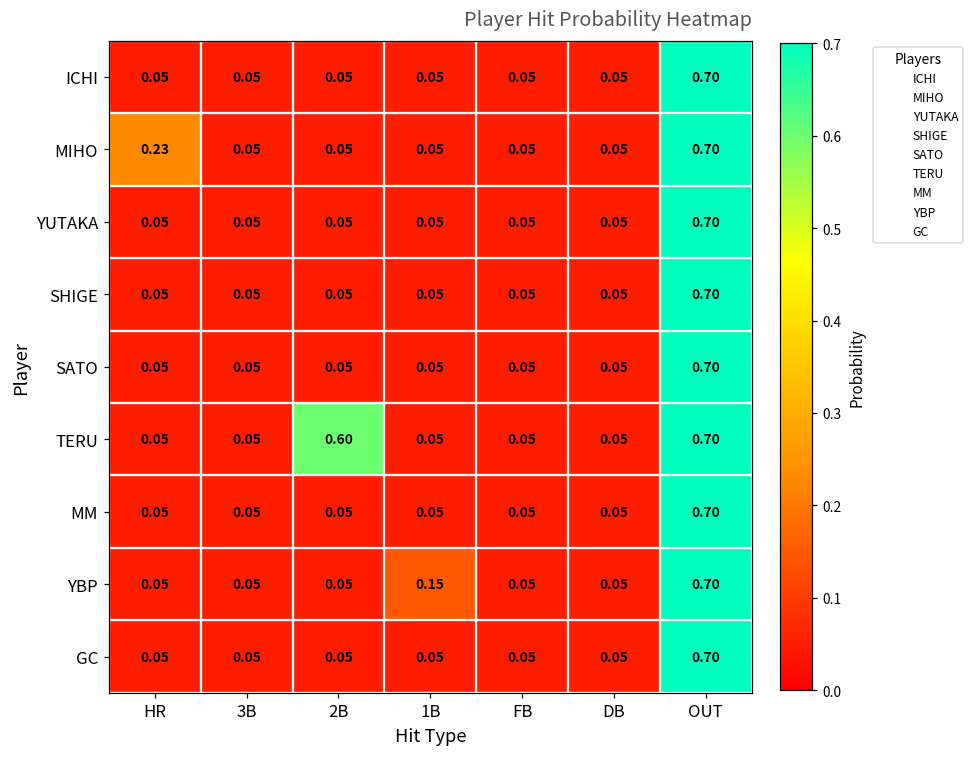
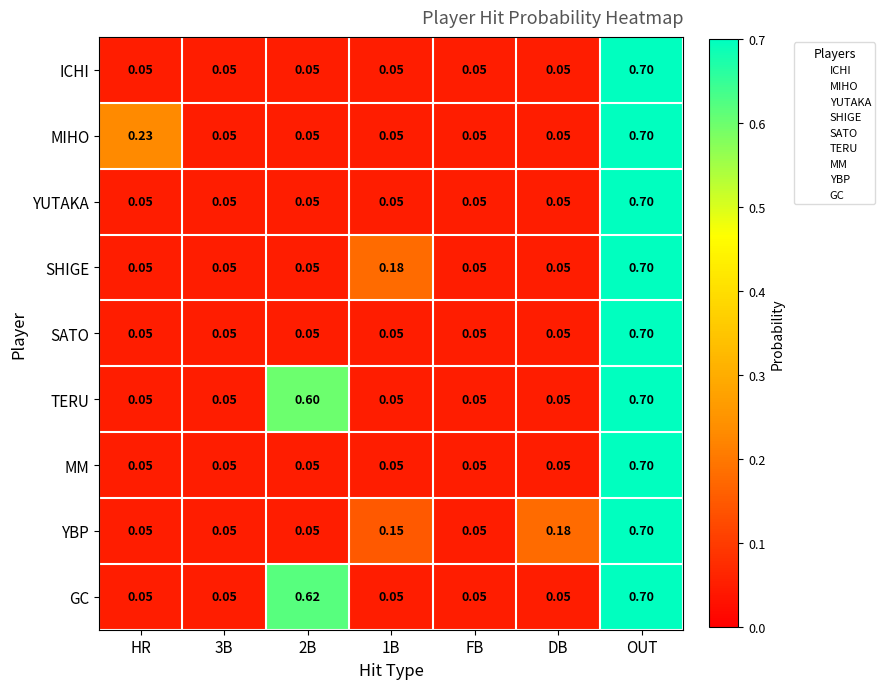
  {
    "ICHI": {
      "HR": 0.05,
      "3B": 0.05,
      "2B": 0.05,
      "1B": 0.05,
      "FB": 0.05,
      "DB": 0.05,
      "OUT": 0.70
    },
    "MIHO": {
      "HR": 0.23,
      "3B": 0.05,
      "2B": 0.05,
      "1B": 0.05,
      "FB": 0.05,
      "DB": 0.05,
      "OUT": 0.70
    },
    "YUTAKA": {
      "HR": 0.05,
      "3B": 0.05,
      "2B": 0.05,
      "1B": 0.05,
      "FB": 0.05,
      "DB": 0.05,
      "OUT": 0.70
    },
    "SHIGE": {
      "HR": 0.05,
      "3B": 0.05,
      "2B": 0.05,
-     "1B": 0.05,
+     "1B": 0.18,
      "FB": 0.05,
      "DB": 0.05,
      "OUT": 0.70
    },
    "SATO": {
      "HR": 0.05,
      "3B": 0.05,
      "2B": 0.05,
      "1B": 0.05,
      "FB": 0.05,
      "DB": 0.05,
      "OUT": 0.70
    },
    "TERU": {
      "HR": 0.05,
      "3B": 0.05,
      "2B": 0.60,
      "1B": 0.05,
      "FB": 0.05,
      "DB": 0.05,
      "OUT": 0.70
    },
    "MM": {
      "HR": 0.05,
      "3B": 0.05,
      "2B": 0.05,
      "1B": 0.05,
      "FB": 0.05,
      "DB": 0.05,
      "OUT": 0.70
    },
    "YBP": {
      "HR": 0.05,
      "3B": 0.05,
      "2B": 0.05,
      "1B": 0.15,
      "FB": 0.05,
-     "DB": 0.05,
+     "DB": 0.18,
      "OUT": 0.70
    },
    "GC": {
      "HR": 0.05,
      "3B": 0.05,
-     "2B": 0.05,
+     "2B": 0.62,
      "1B": 0.05,
      "FB": 0.05,
      "DB": 0.05,
      "OUT": 0.70
    }
  }
